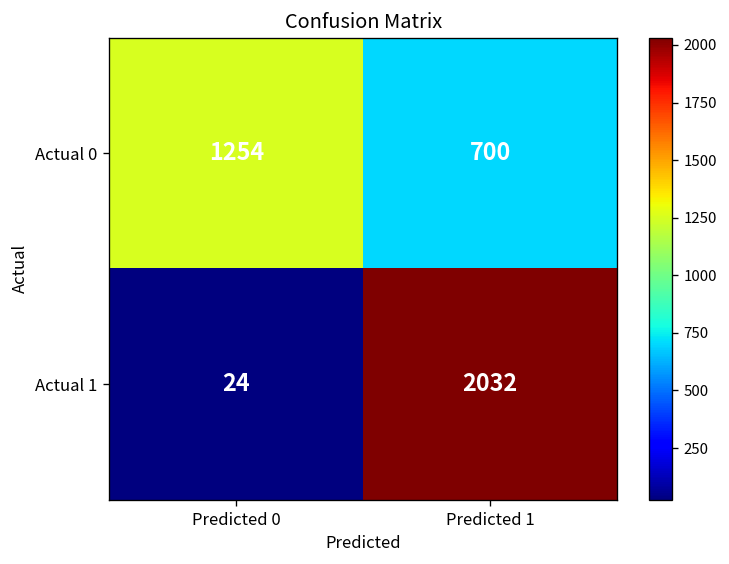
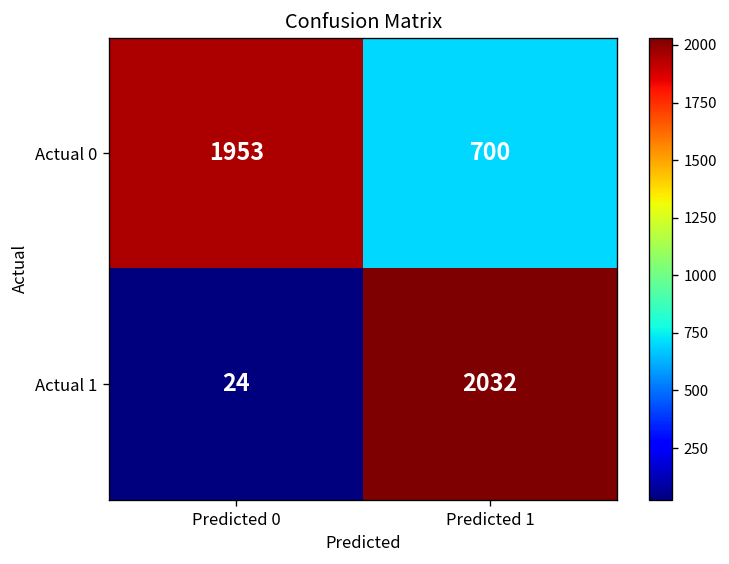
  {
    "Actual 0": {
-     "Predicted 0": 1254,
+     "Predicted 0": 1953,
      "Predicted 1": 700
    },
    "Actual 1": {
      "Predicted 0": 24,
      "Predicted 1": 2032
    }
  }
